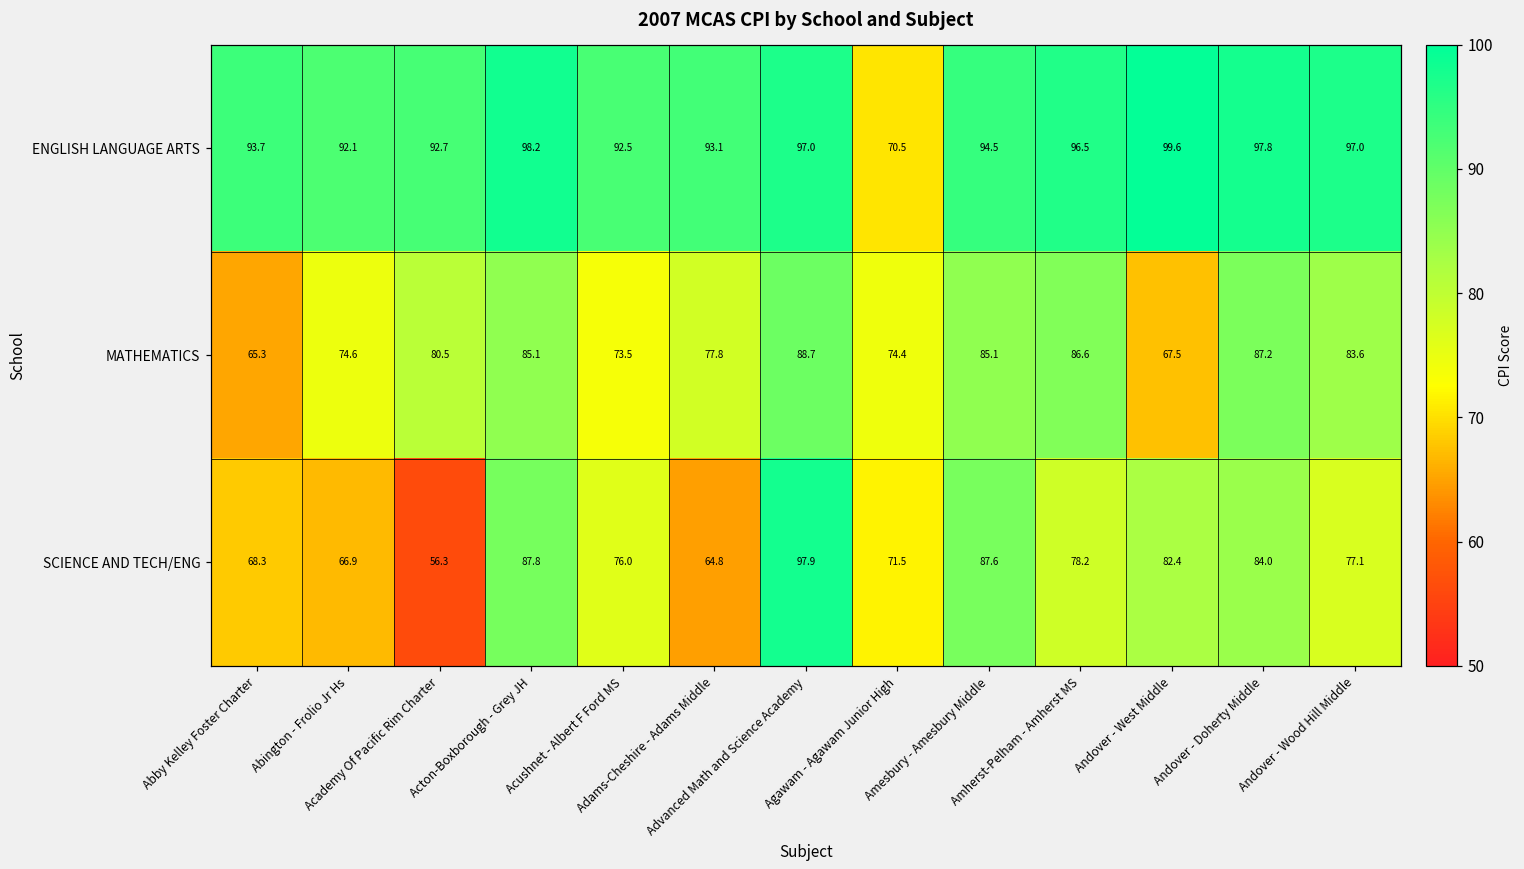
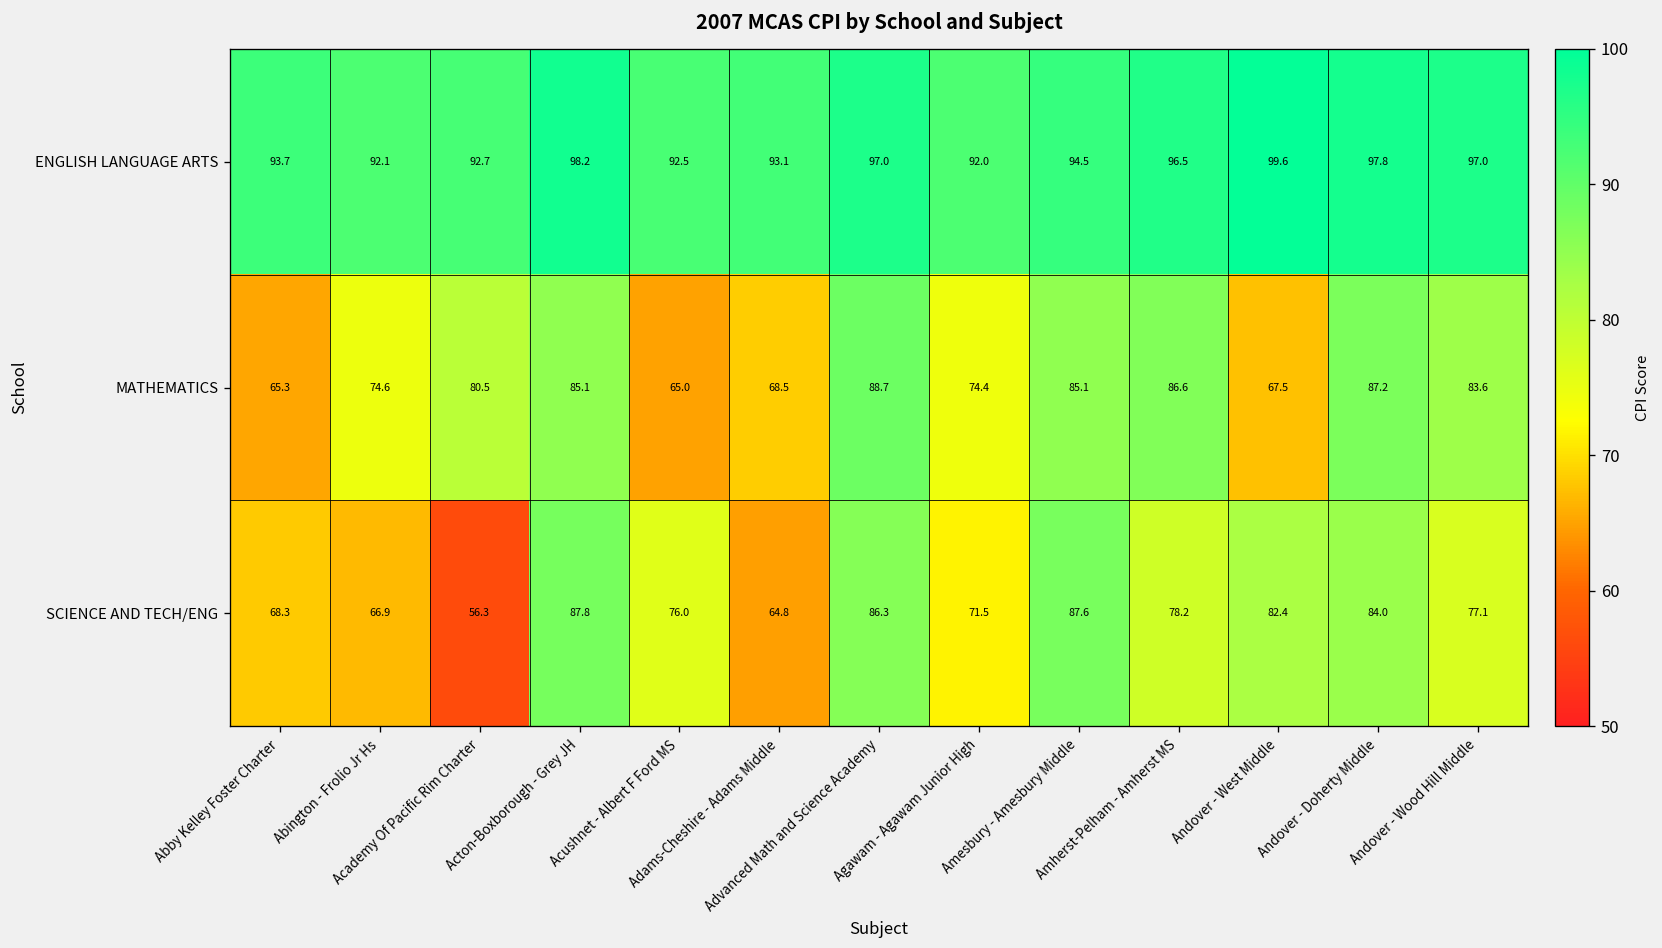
  {
    "ENGLISH LANGUAGE ARTS": {
      "Abby Kelley Foster Charter": 93.7,
      "Abington - Frolio Jr Hs": 92.1,
      "Academy Of Pacific Rim Charter": 92.7,
      "Acton-Boxborough - Grey JH": 98.2,
      "Acushnet - Albert F Ford MS": 92.5,
      "Adams-Cheshire - Adams Middle": 93.1,
      "Advanced Math and Science Academy": 97.0,
-     "Agawam - Agawam Junior High": 70.5,
+     "Agawam - Agawam Junior High": 92.0,
      "Amesbury - Amesbury Middle": 94.5,
      "Amherst-Pelham - Amherst MS": 96.5,
      "Andover - West Middle": 99.6,
      "Andover - Doherty Middle": 97.8,
      "Andover - Wood Hill Middle": 97.0
    },
    "MATHEMATICS": {
      "Abby Kelley Foster Charter": 65.3,
      "Abington - Frolio Jr Hs": 74.6,
      "Academy Of Pacific Rim Charter": 80.5,
      "Acton-Boxborough - Grey JH": 85.1,
-     "Acushnet - Albert F Ford MS": 73.5,
-     "Adams-Cheshire - Adams Middle": 77.8,
+     "Acushnet - Albert F Ford MS": 65.0,
+     "Adams-Cheshire - Adams Middle": 68.5,
      "Advanced Math and Science Academy": 88.7,
      "Agawam - Agawam Junior High": 74.4,
      "Amesbury - Amesbury Middle": 85.1,
      "Amherst-Pelham - Amherst MS": 86.6,
      "Andover - West Middle": 67.5,
      "Andover - Doherty Middle": 87.2,
      "Andover - Wood Hill Middle": 83.6
    },
    "SCIENCE AND TECH/ENG": {
      "Abby Kelley Foster Charter": 68.3,
      "Abington - Frolio Jr Hs": 66.9,
      "Academy Of Pacific Rim Charter": 56.3,
      "Acton-Boxborough - Grey JH": 87.8,
      "Acushnet - Albert F Ford MS": 76.0,
      "Adams-Cheshire - Adams Middle": 64.8,
-     "Advanced Math and Science Academy": 97.9,
+     "Advanced Math and Science Academy": 86.3,
      "Agawam - Agawam Junior High": 71.5,
      "Amesbury - Amesbury Middle": 87.6,
      "Amherst-Pelham - Amherst MS": 78.2,
      "Andover - West Middle": 82.4,
      "Andover - Doherty Middle": 84.0,
      "Andover - Wood Hill Middle": 77.1
    }
  }
